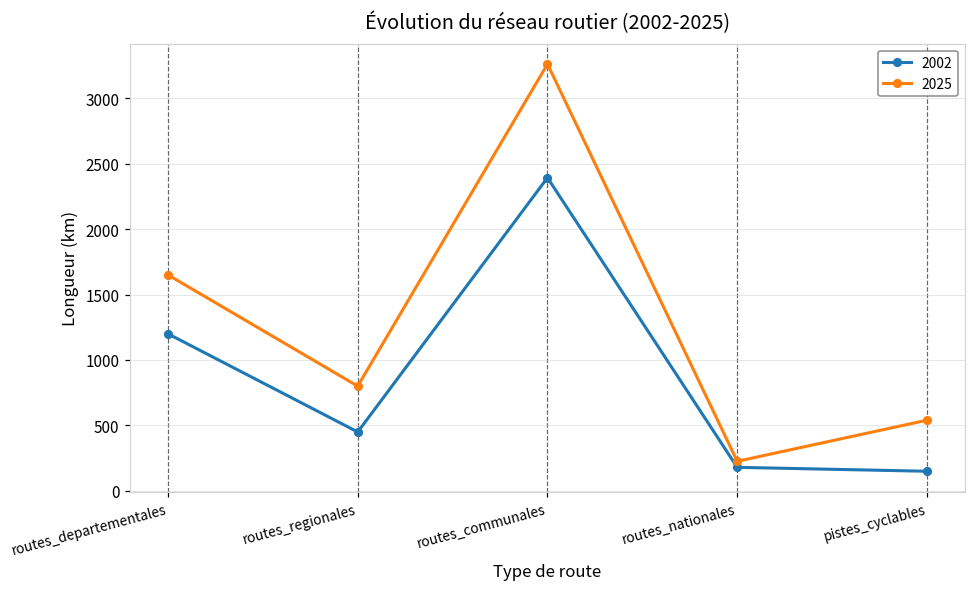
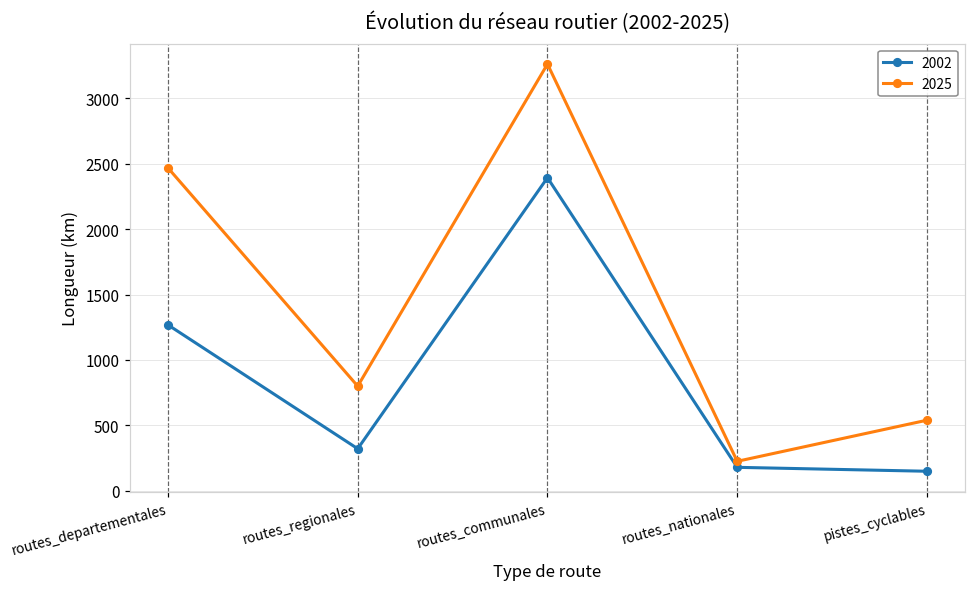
  {
    "2002": {
-     "routes_departementales": 1200,
-     "routes_regionales": 450,
+     "routes_departementales": 1270,
+     "routes_regionales": 320,
      "routes_communales": 2390,
      "routes_nationales": 180,
      "pistes_cyclables": 150
    },
    "2025": {
-     "routes_departementales": 1650,
+     "routes_departementales": 2470,
      "routes_regionales": 800,
      "routes_communales": 3260,
      "routes_nationales": 230,
      "pistes_cyclables": 540
    }
  }
